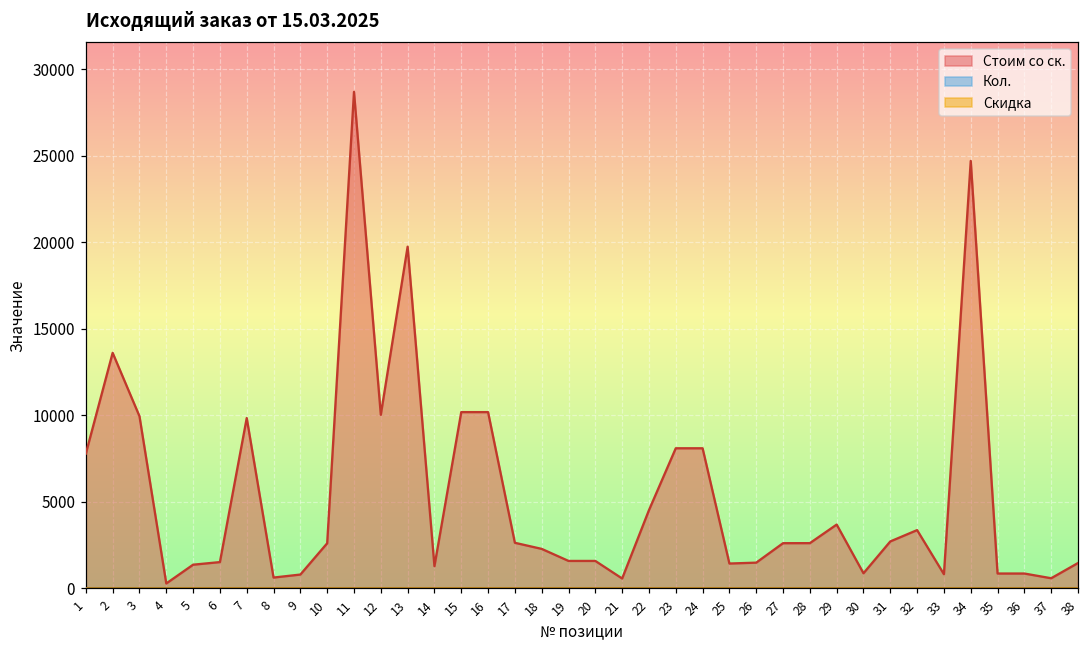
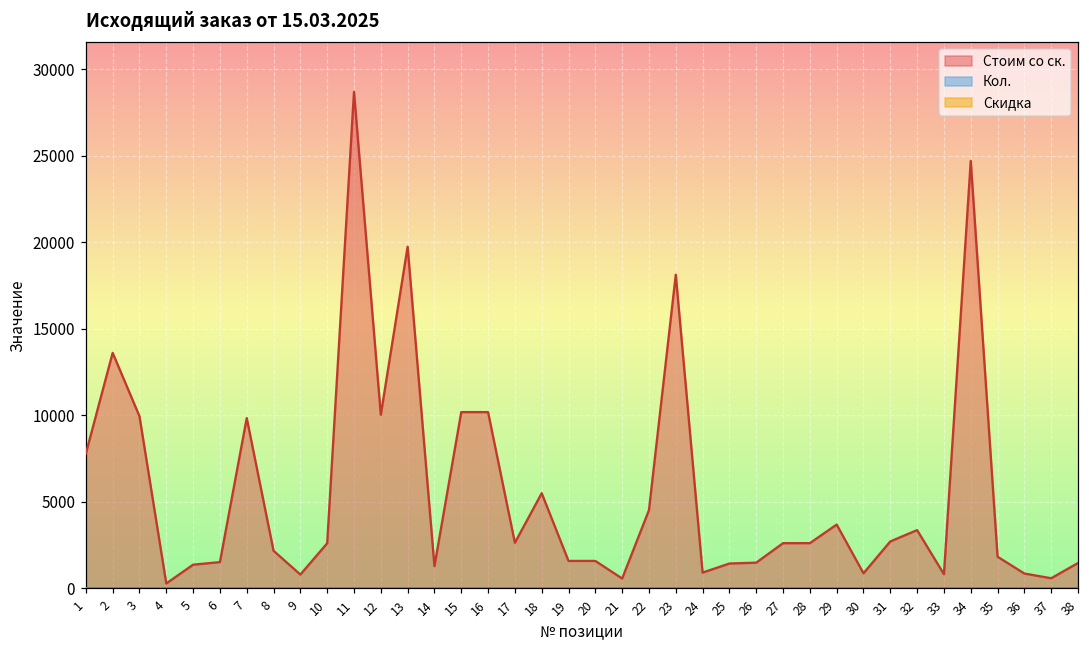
  {
    "Стоим со ск.": {
      "1": 7800,
      "2": 13600,
      "3": 10000,
      "4": 300,
      "5": 1400,
      "6": 1500,
      "7": 9800,
-     "8": 600,
+     "8": 2200,
      "9": 800,
      "10": 2600,
      "11": 28700,
      "12": 10000,
      "13": 19800,
      "14": 1300,
      "15": 10200,
      "16": 10200,
      "17": 2600,
-     "18": 2300,
+     "18": 5500,
      "19": 1600,
      "20": 1600,
      "21": 600,
      "22": 4500,
-     "23": 8100,
-     "24": 8100,
+     "23": 18100,
+     "24": 900,
      "25": 1400,
      "26": 1500,
      "27": 2600,
      "28": 2600,
      "29": 3700,
      "30": 900,
      "31": 2700,
      "32": 3400,
      "33": 800,
      "34": 24700,
-     "35": 900,
+     "35": 1800,
      "36": 900,
      "37": 600,
      "38": 1500
    },
    "Скидка": {
      "1": 0,
      "2": 0,
      "3": 0,
      "4": 0,
      "5": 0,
      "6": 0,
      "7": 0,
      "8": 0,
      "9": 0,
      "10": 0,
      "11": 0,
      "12": 0,
      "13": 0,
      "14": 0,
      "15": 0,
      "16": 0,
      "17": 0,
      "18": 0,
      "19": 0,
      "20": 0,
      "21": 0,
      "22": 0,
      "23": 0,
      "24": 0,
      "25": 0,
      "26": 0,
      "27": 0,
      "28": 0,
      "29": 0,
      "30": 0,
      "31": 0,
      "32": 0,
      "33": 0,
      "34": 0,
      "35": 0,
      "36": 0,
      "37": 0,
      "38": 0
    }
  }
